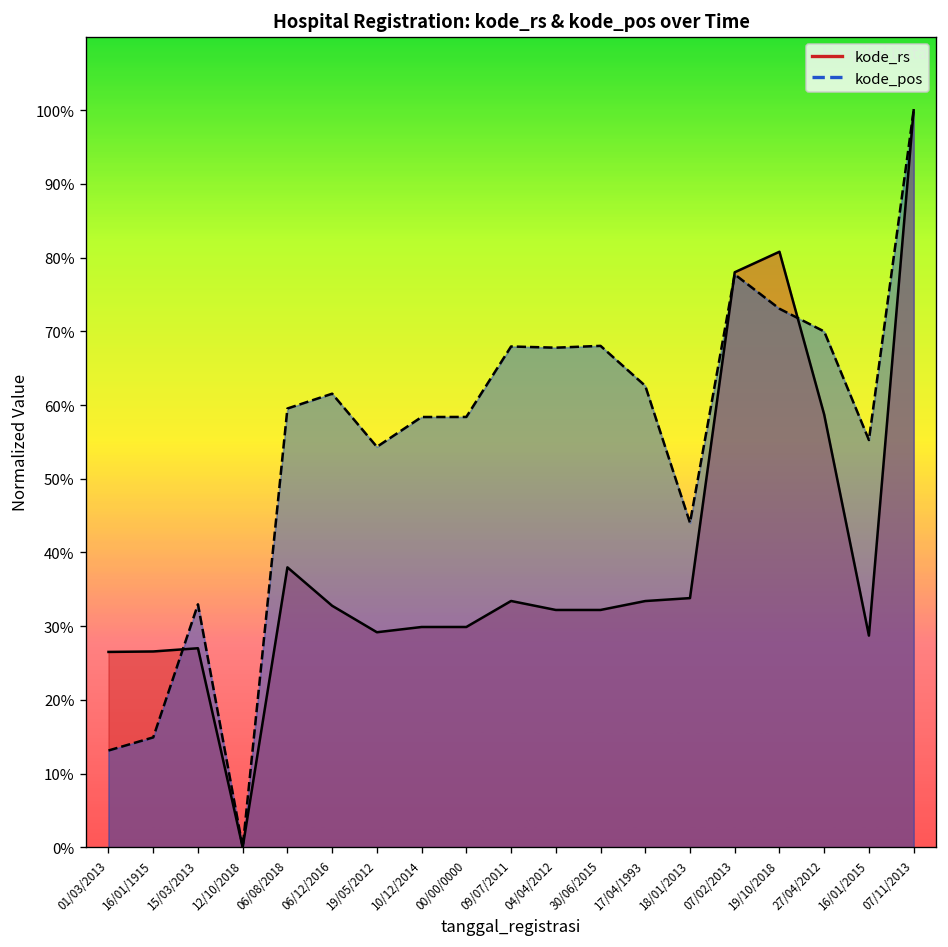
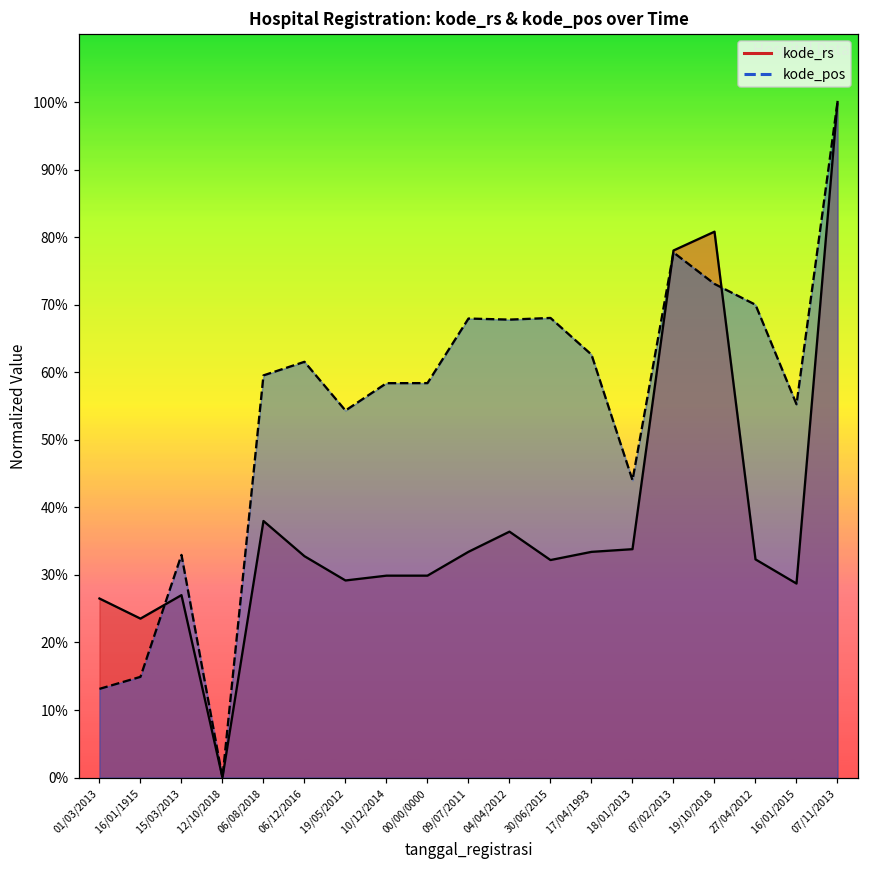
  {
    "kode_rs": {
      "01/03/2013": "27%",
-     "16/01/1915": "27%",
+     "16/01/1915": "24%",
      "15/03/2013": "27%",
      "06/08/2018": "38%",
      "06/12/2016": "33%",
      "19/05/2012": "29%",
      "10/12/2014": "30%",
      "00/00/0000": "30%",
      "09/07/2011": "33%",
-     "04/04/2012": "32%",
+     "04/04/2012": "36%",
      "30/06/2015": "32%",
      "17/04/1993": "33%",
      "18/01/2013": "34%",
      "19/10/2018": "81%",
-     "27/04/2012": "59%",
+     "27/04/2012": "32%",
      "16/01/2015": "29%"
    },
    "kode_pos": {
      "01/03/2013": "13%",
      "16/01/1915": "15%",
      "15/03/2013": "33%",
      "06/08/2018": "60%",
      "06/12/2016": "62%",
      "19/05/2012": "54%",
      "10/12/2014": "58%",
      "00/00/0000": "58%",
      "09/07/2011": "68%",
      "04/04/2012": "68%",
      "30/06/2015": "68%",
      "17/04/1993": "63%",
      "18/01/2013": "44%",
      "19/10/2018": "73%",
      "27/04/2012": "70%",
      "16/01/2015": "55%"
    }
  }
